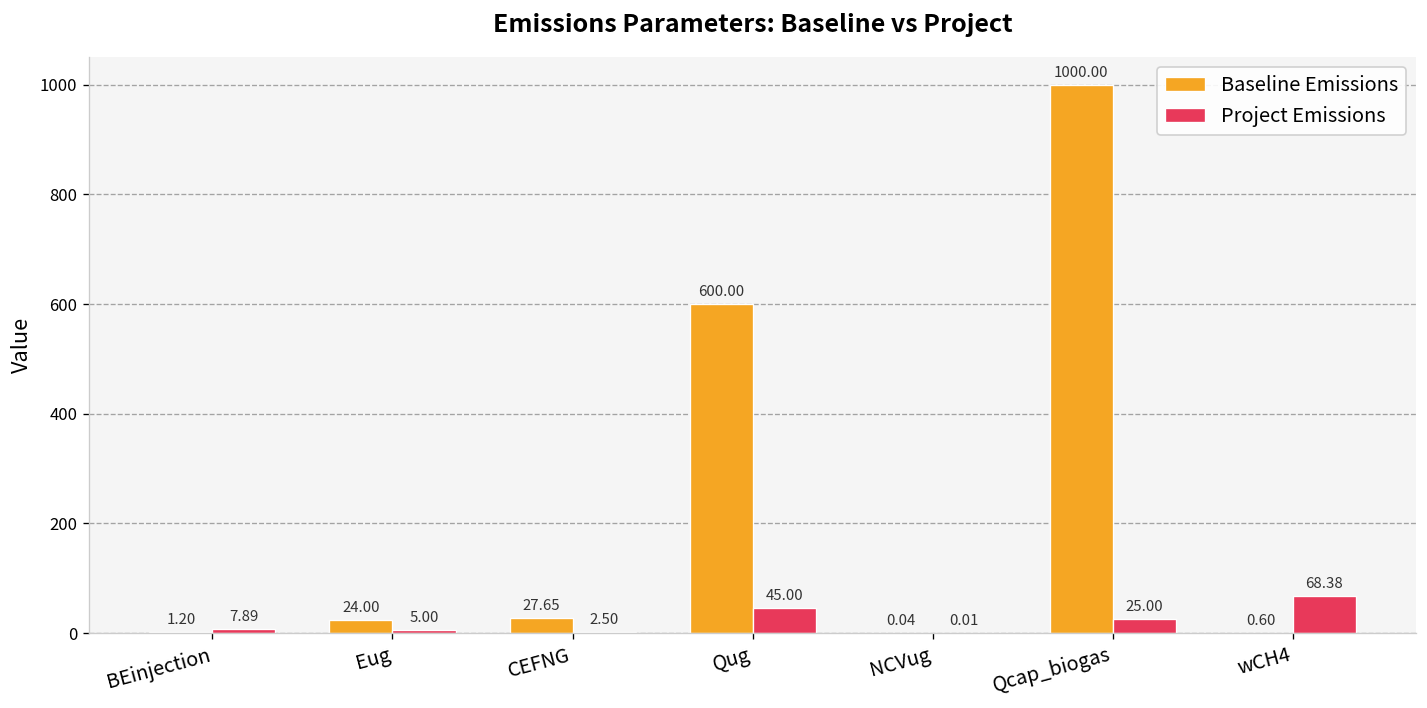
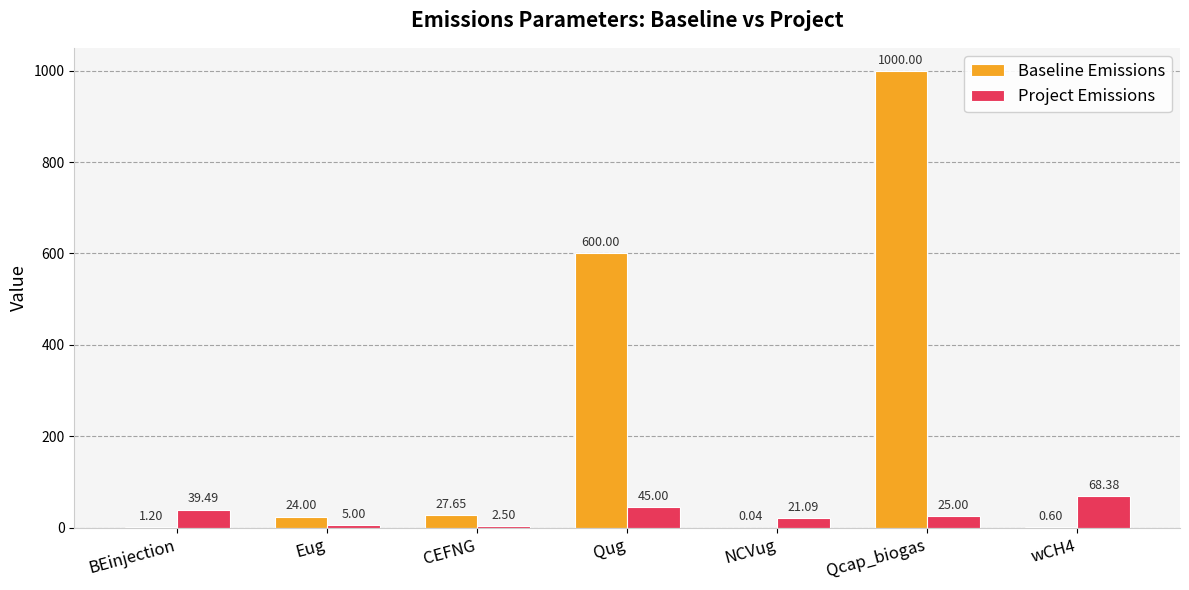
  {
    "Baseline Emissions": {
      "BEinjection": 1.20,
      "Eug": 24.00,
      "CEFNG": 27.65,
      "Qug": 600.00,
      "NCVug": 0.04,
      "Qcap_biogas": 1000.00,
      "wCH4": 0.60
    },
    "Project Emissions": {
-     "BEinjection": 7.89,
+     "BEinjection": 39.49,
      "Eug": 5.00,
      "CEFNG": 2.50,
      "Qug": 45.00,
-     "NCVug": 0.01,
+     "NCVug": 21.09,
      "Qcap_biogas": 25.00,
      "wCH4": 68.38
    }
  }
